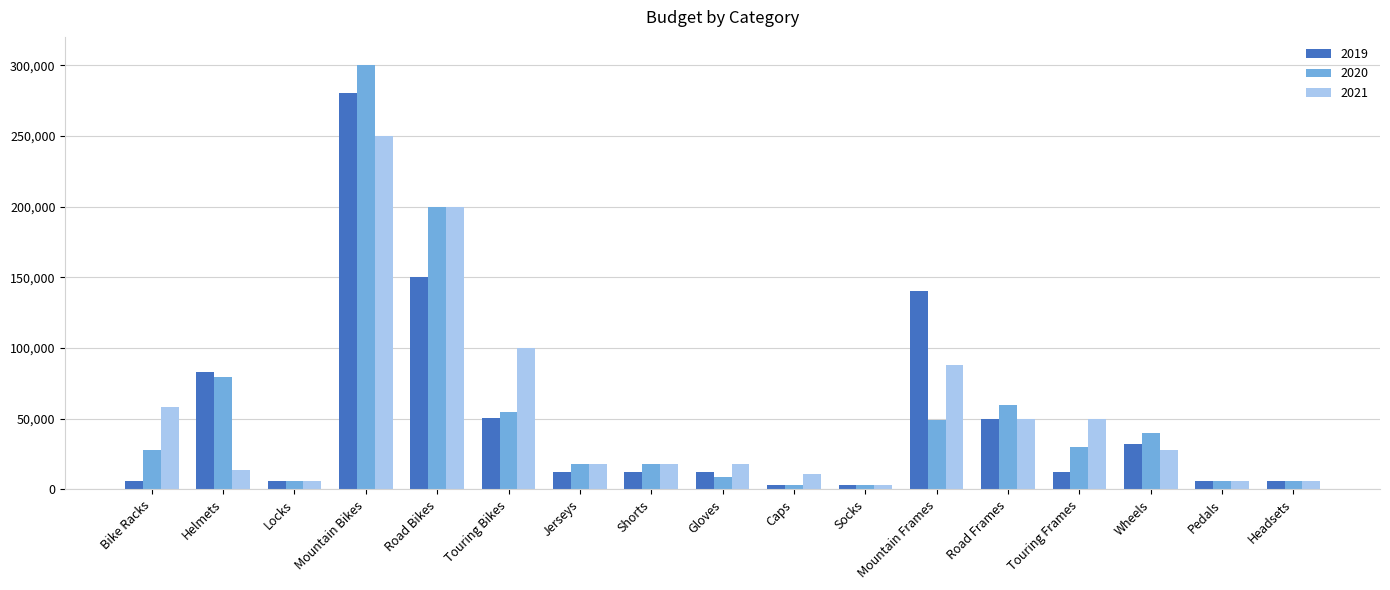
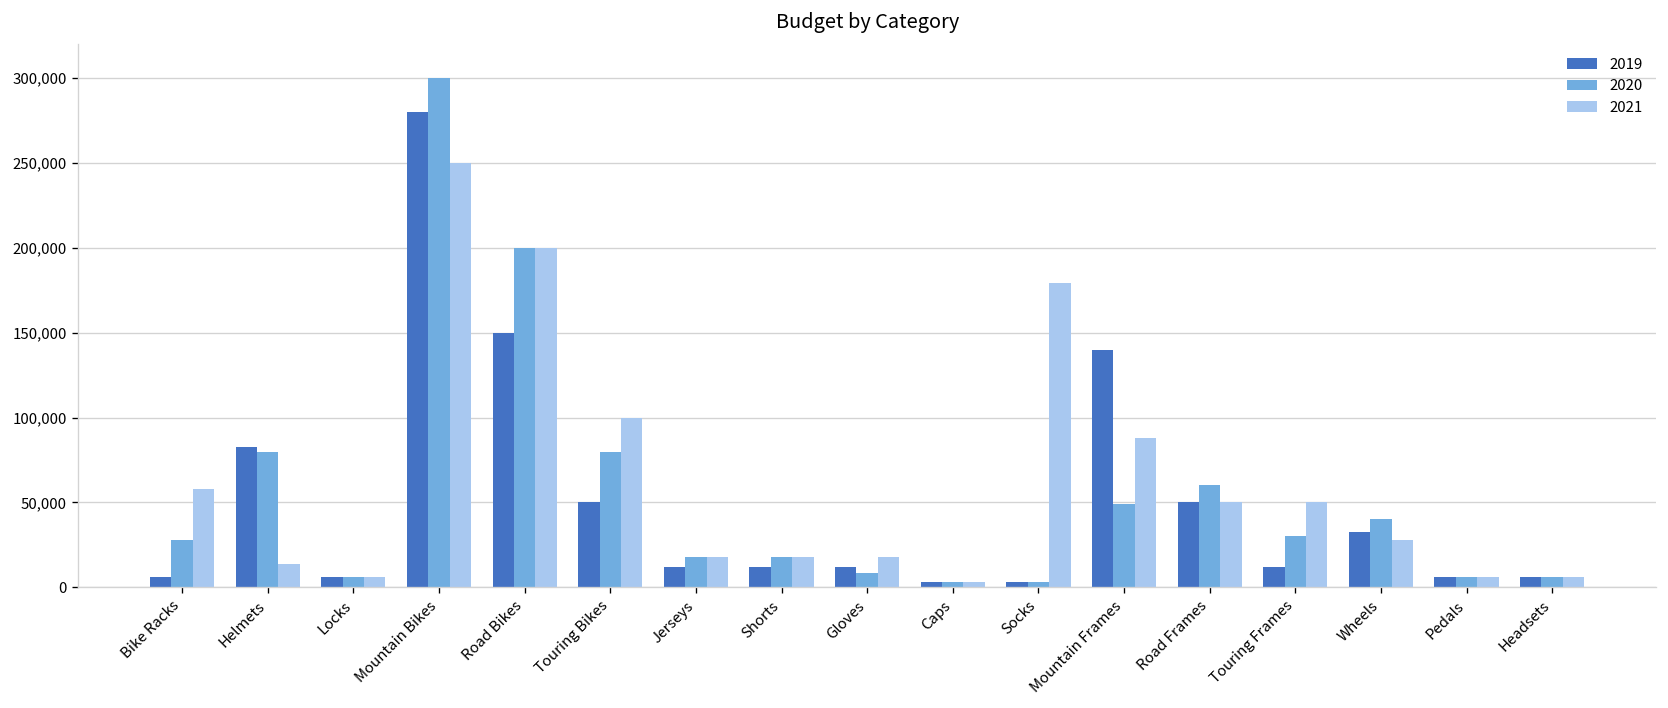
  {
    "2019": {
      "Bike Racks": "6,000",
      "Helmets": "83,000",
      "Locks": "6,000",
      "Mountain Bikes": "280,000",
      "Road Bikes": "150,000",
      "Touring Bikes": "50,000",
      "Jerseys": "12,000",
      "Shorts": "12,000",
      "Gloves": "12,000",
      "Caps": "3,000",
      "Socks": "3,000",
      "Mountain Frames": "140,000",
      "Road Frames": "50,000",
      "Touring Frames": "12,000",
      "Wheels": "32,000",
      "Pedals": "6,000",
      "Headsets": "6,000"
    },
    "2020": {
      "Bike Racks": "28,000",
      "Helmets": "80,000",
      "Locks": "6,000",
      "Mountain Bikes": "300,000",
      "Road Bikes": "200,000",
-     "Touring Bikes": "55,000",
+     "Touring Bikes": "80,000",
      "Jerseys": "18,000",
      "Shorts": "18,000",
      "Gloves": "9,000",
      "Caps": "3,000",
      "Socks": "3,000",
      "Mountain Frames": "49,000",
      "Road Frames": "60,000",
      "Touring Frames": "30,000",
      "Wheels": "40,000",
      "Pedals": "6,000",
      "Headsets": "6,000"
    },
    "2021": {
      "Bike Racks": "58,000",
      "Helmets": "14,000",
      "Locks": "6,000",
      "Mountain Bikes": "250,000",
      "Road Bikes": "200,000",
      "Touring Bikes": "100,000",
      "Jerseys": "18,000",
      "Shorts": "18,000",
      "Gloves": "18,000",
-     "Caps": "11,000",
-     "Socks": "3,000",
+     "Caps": "3,000",
+     "Socks": "179,000",
      "Mountain Frames": "88,000",
      "Road Frames": "50,000",
      "Touring Frames": "50,000",
      "Wheels": "28,000",
      "Pedals": "6,000",
      "Headsets": "6,000"
    }
  }
